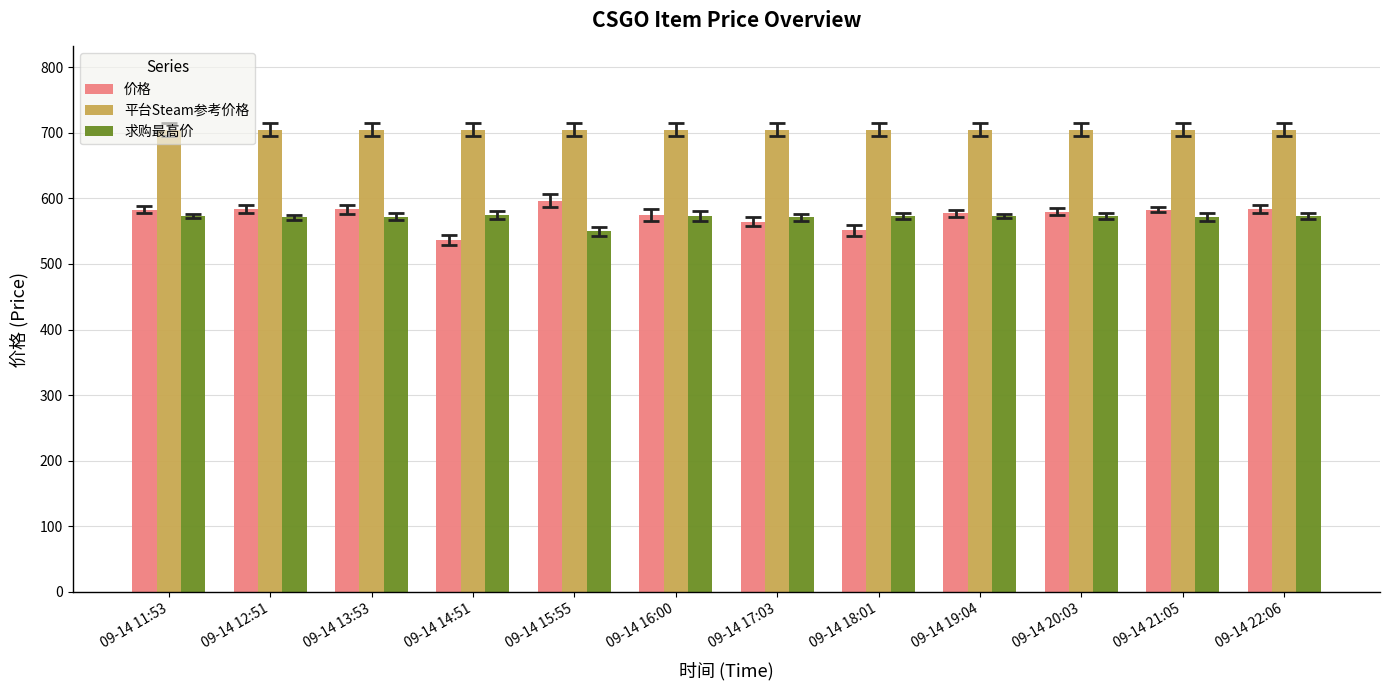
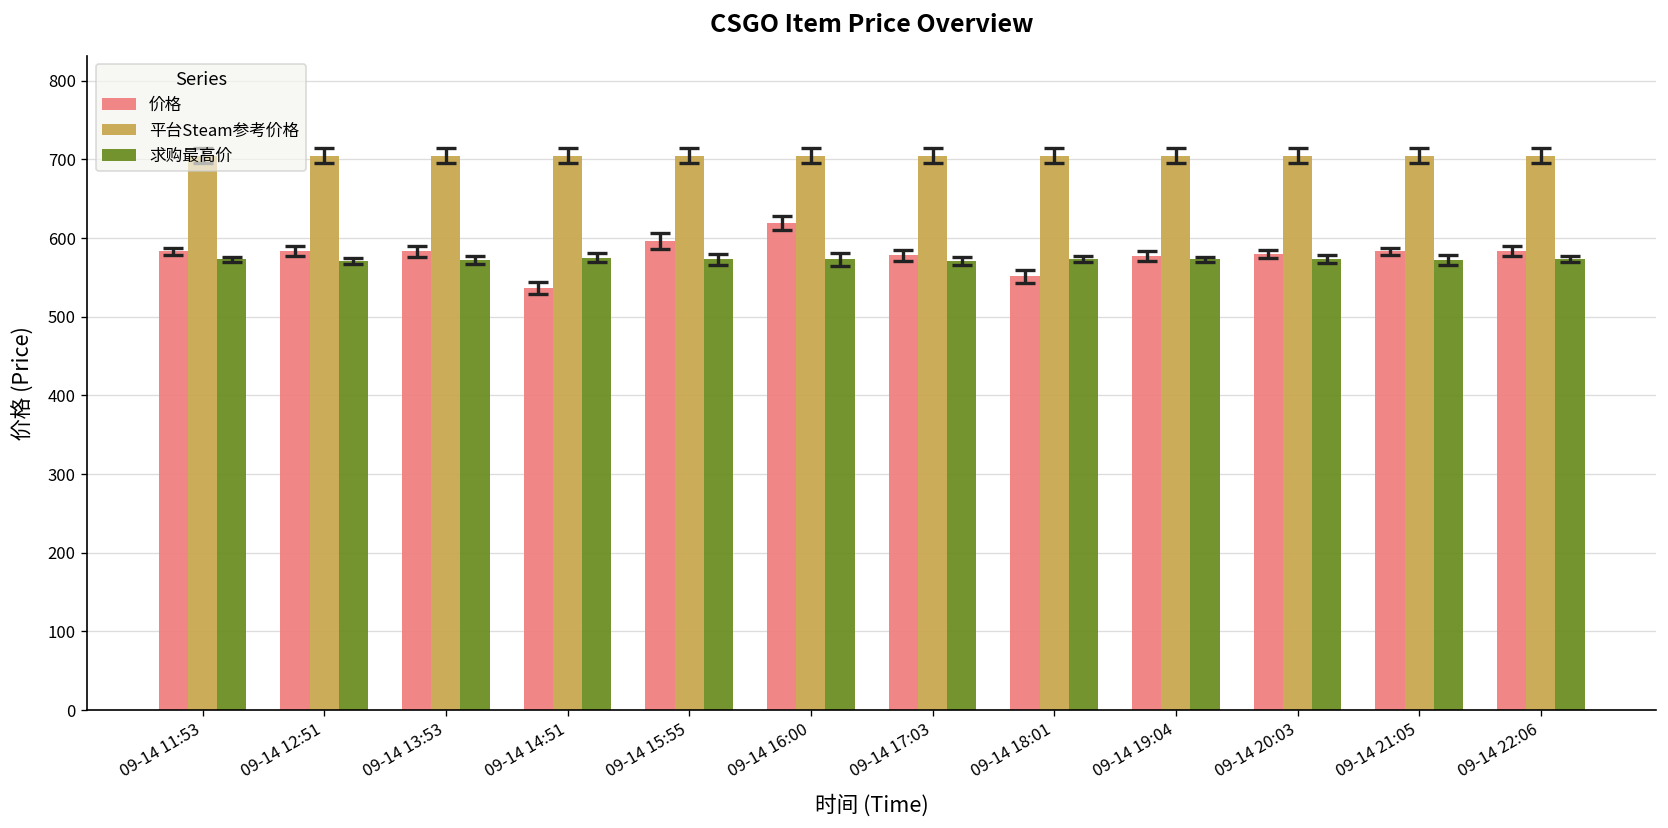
  {
    "价格": {
      "09-14 11:53": 580,
      "09-14 12:51": 580,
      "09-14 13:53": 580,
      "09-14 14:51": 540,
      "09-14 15:55": 600,
-     "09-14 16:00": 570,
-     "09-14 17:03": 560,
+     "09-14 16:00": 620,
+     "09-14 17:03": 580,
      "09-14 18:01": 550,
      "09-14 19:04": 580,
      "09-14 20:03": 580,
      "09-14 21:05": 580,
      "09-14 22:06": 580
    },
    "平台Steam参考价格": {
      "09-14 12:51": 700,
      "09-14 13:53": 700,
      "09-14 14:51": 700,
      "09-14 15:55": 700,
      "09-14 16:00": 700,
      "09-14 17:03": 700,
      "09-14 18:01": 700,
      "09-14 19:04": 700,
      "09-14 20:03": 700,
      "09-14 21:05": 700,
      "09-14 22:06": 700
    },
    "求购最高价": {
      "09-14 11:53": 570,
      "09-14 12:51": 570,
      "09-14 13:53": 570,
      "09-14 14:51": 580,
-     "09-14 15:55": 550,
+     "09-14 15:55": 570,
      "09-14 16:00": 570,
      "09-14 17:03": 570,
      "09-14 18:01": 570,
      "09-14 19:04": 570,
      "09-14 20:03": 570,
      "09-14 21:05": 570,
      "09-14 22:06": 570
    }
  }
